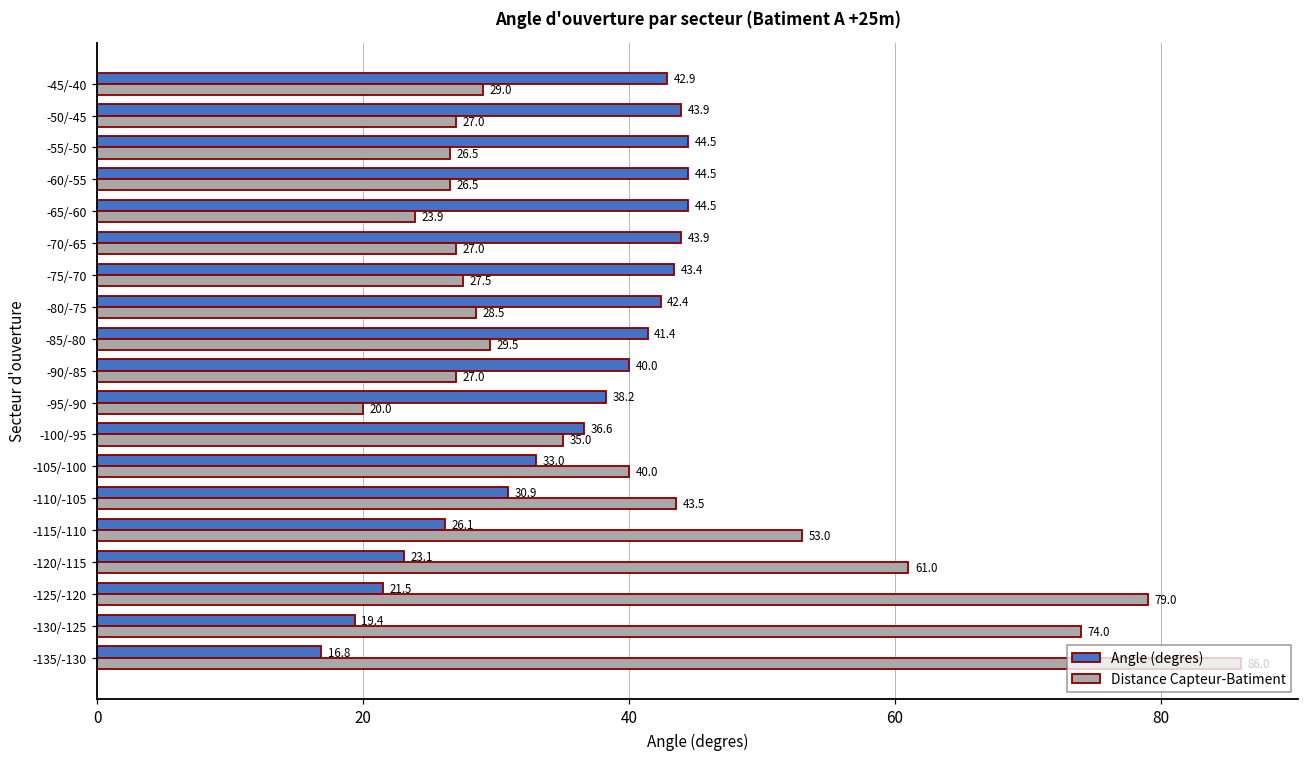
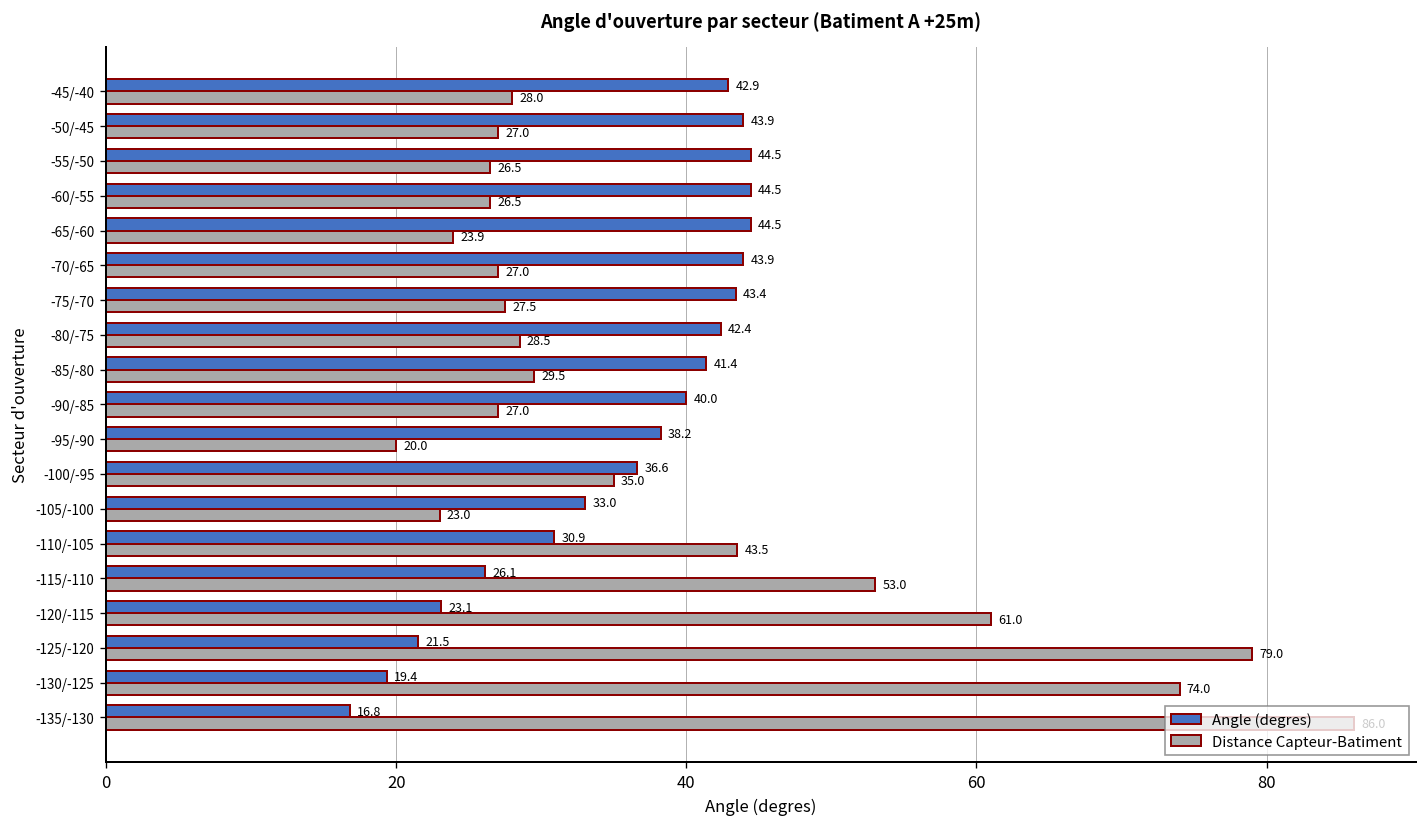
  {
    "Angle (degres)": {
      "-45/-40": 42.9,
      "-50/-45": 43.9,
      "-55/-50": 44.5,
      "-60/-55": 44.5,
      "-65/-60": 44.5,
      "-70/-65": 43.9,
      "-75/-70": 43.4,
      "-80/-75": 42.4,
      "-85/-80": 41.4,
      "-90/-85": 40.0,
      "-95/-90": 38.2,
      "-100/-95": 36.6,
      "-105/-100": 33.0,
      "-110/-105": 30.9,
      "-115/-110": 26.1,
      "-120/-115": 23.1,
      "-125/-120": 21.5,
      "-130/-125": 19.4,
      "-135/-130": 16.8
    },
    "Distance Capteur-Batiment": {
-     "-45/-40": 29.0,
+     "-45/-40": 28.0,
      "-50/-45": 27.0,
      "-55/-50": 26.5,
      "-60/-55": 26.5,
      "-65/-60": 23.9,
      "-70/-65": 27.0,
      "-75/-70": 27.5,
      "-80/-75": 28.5,
      "-85/-80": 29.5,
      "-90/-85": 27.0,
      "-95/-90": 20.0,
      "-100/-95": 35.0,
-     "-105/-100": 40.0,
+     "-105/-100": 23.0,
      "-110/-105": 43.5,
      "-115/-110": 53.0,
      "-120/-115": 61.0,
      "-125/-120": 79.0,
      "-130/-125": 74.0
    }
  }
